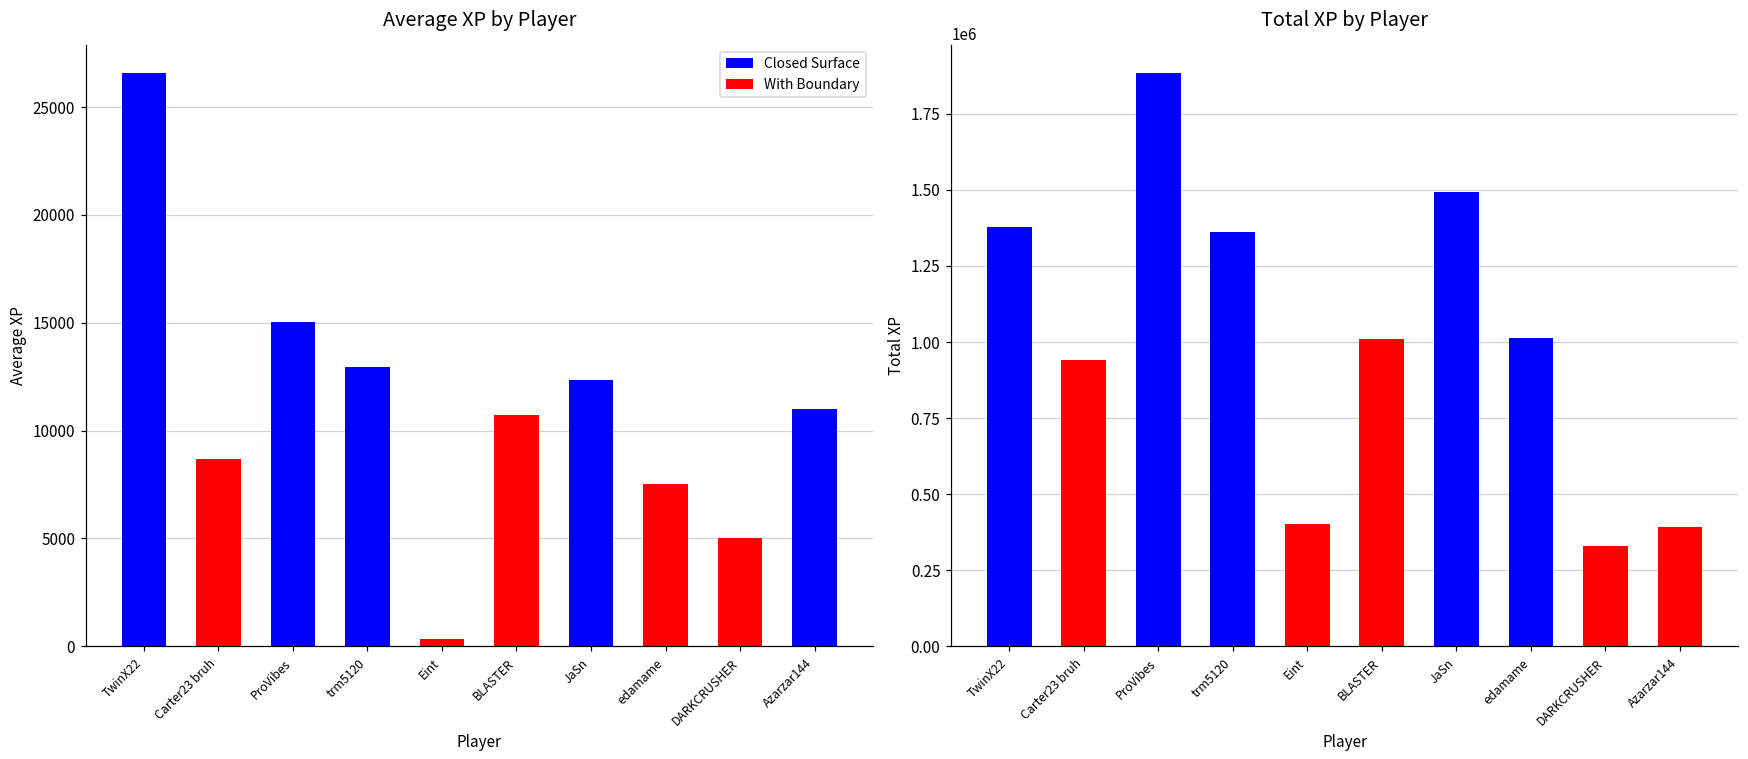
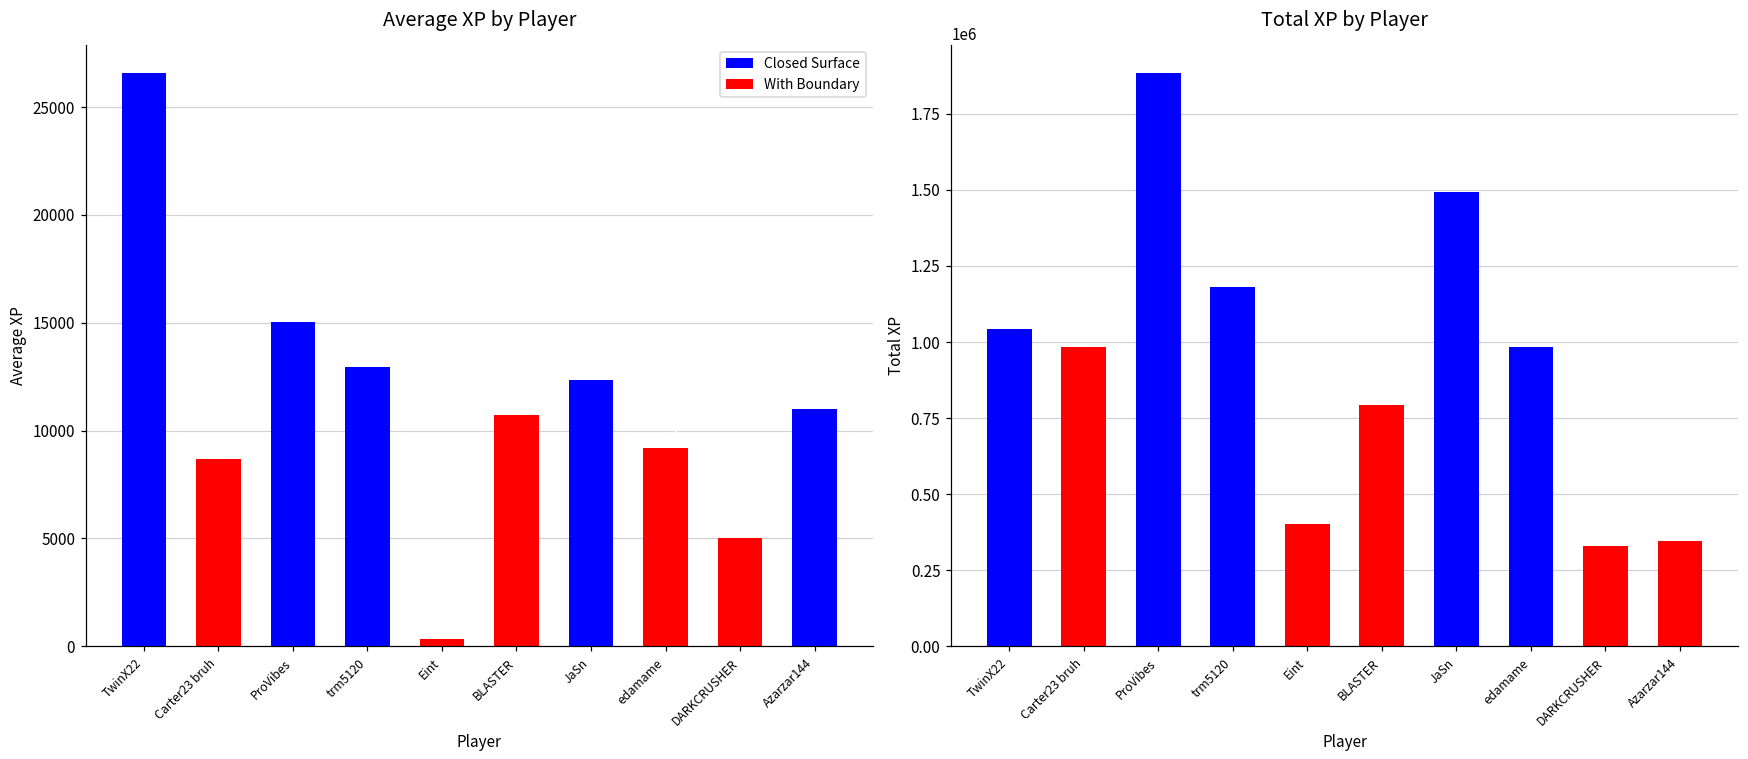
  {
    "Average XP by Player": {
      "TwinX22": 26600,
      "Carter23 bruh": 8700,
      "ProVibes": 15100,
      "trm5120": 12900,
      "Eint": 300,
      "BLASTER": 10700,
      "JaSn": 12300,
-     "edamame": 7500,
+     "edamame": 9200,
      "DARKCRUSHER": 5000,
      "Azarzar144": 11000
    },
    "Total XP by Player": {
-     "TwinX22": 1380000,
-     "Carter23 bruh": 940000,
+     "TwinX22": 1040000,
+     "Carter23 bruh": 980000,
      "ProVibes": 1880000,
-     "trm5120": 1360000,
+     "trm5120": 1180000,
      "Eint": 400000,
-     "BLASTER": 1010000,
+     "BLASTER": 790000,
      "JaSn": 1490000,
-     "edamame": 1010000,
+     "edamame": 980000,
      "DARKCRUSHER": 330000,
-     "Azarzar144": 390000
+     "Azarzar144": 340000
    }
  }
